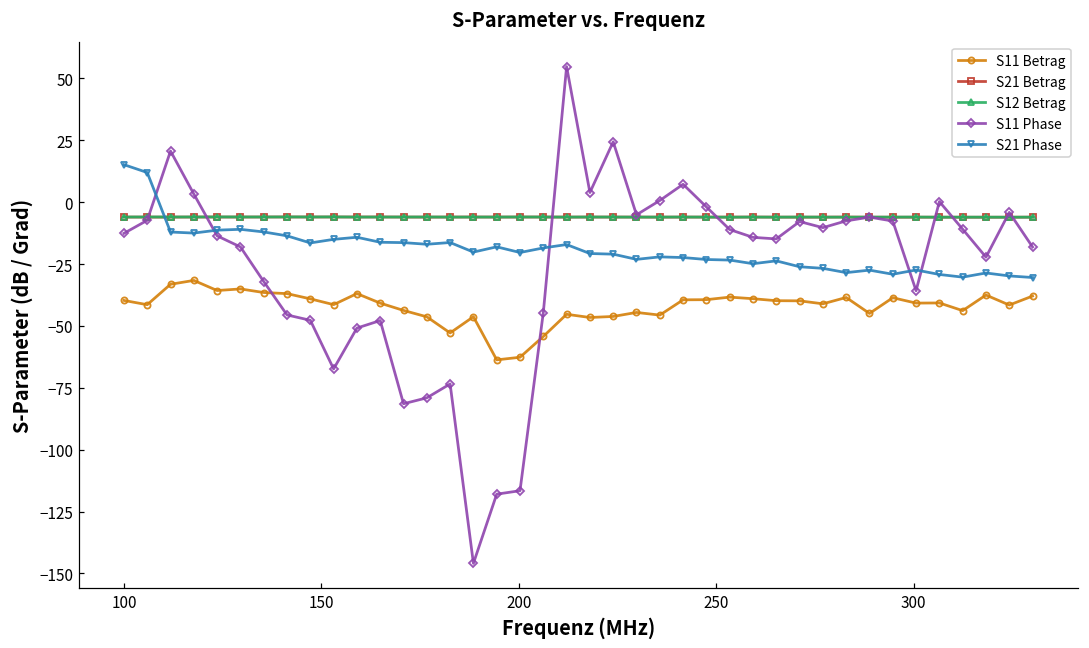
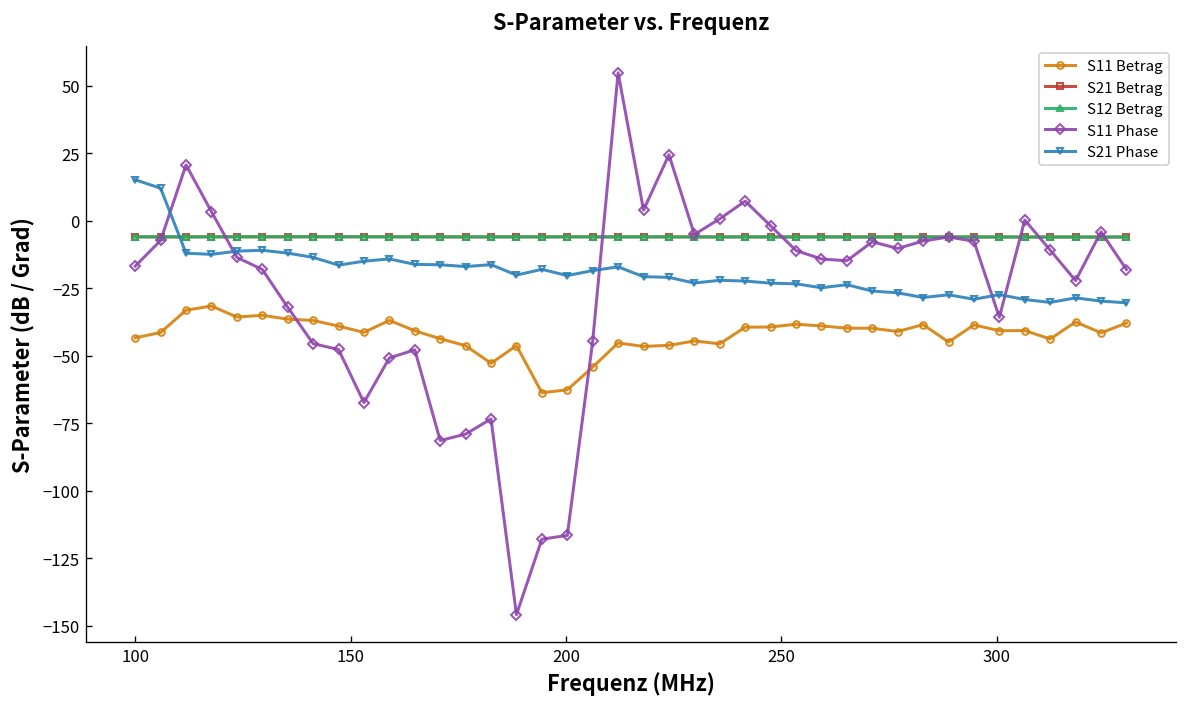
  {
    "S11 Betrag": {
-     "100": -40
+     "100": -43
    },
    "S12 Betrag": {
      "100": -6
    },
    "S11 Phase": {
-     "100": -13
+     "100": -17
    },
    "S21 Phase": {
      "100": 15
    }
  }
